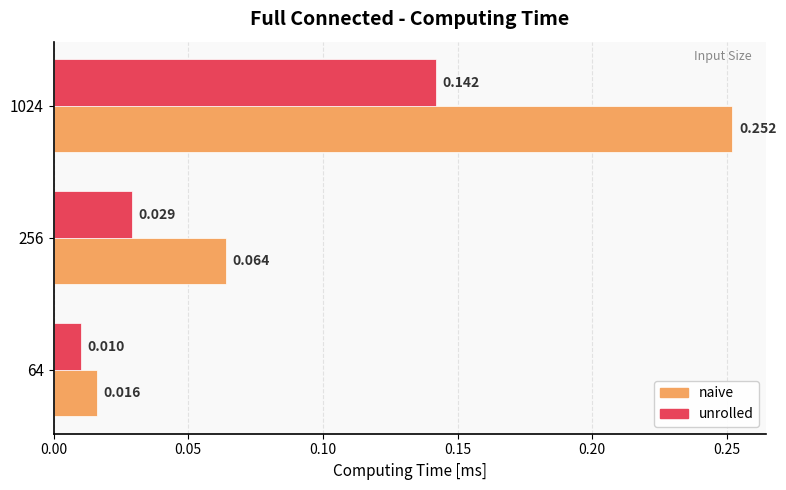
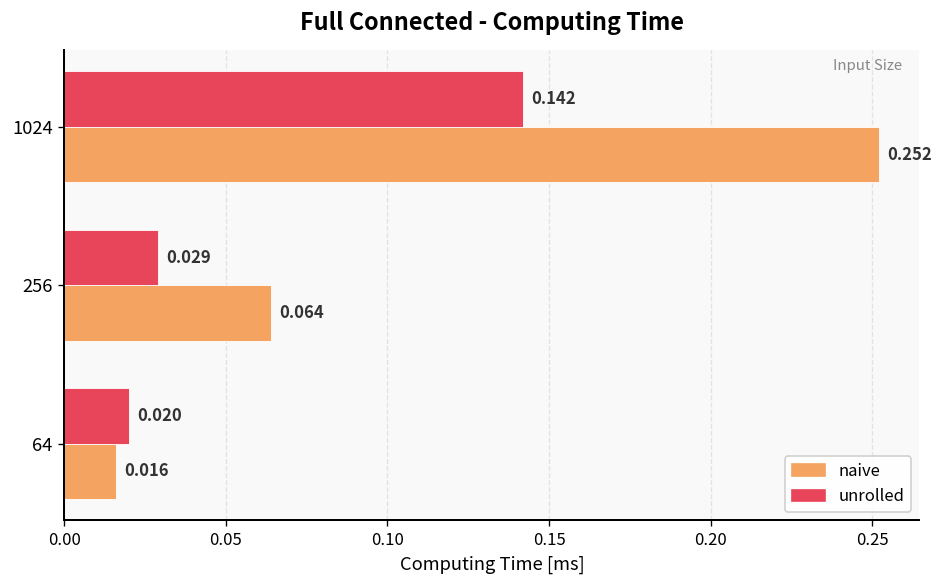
  {
    "naive": {
      "1024": 0.252,
      "256": 0.064,
      "64": 0.016
    },
    "unrolled": {
      "1024": 0.142,
      "256": 0.029,
-     "64": 0.010
+     "64": 0.020
    }
  }
